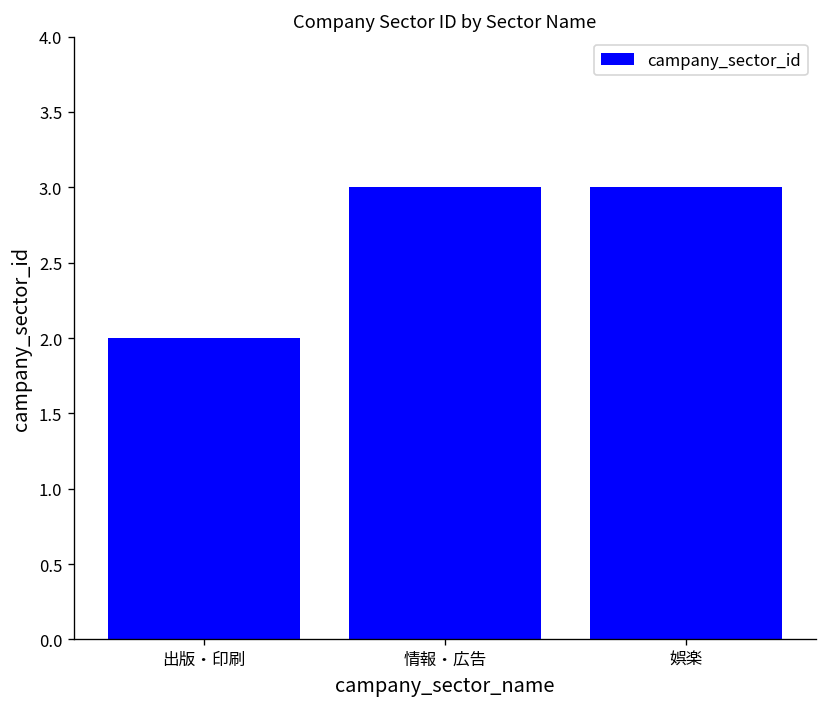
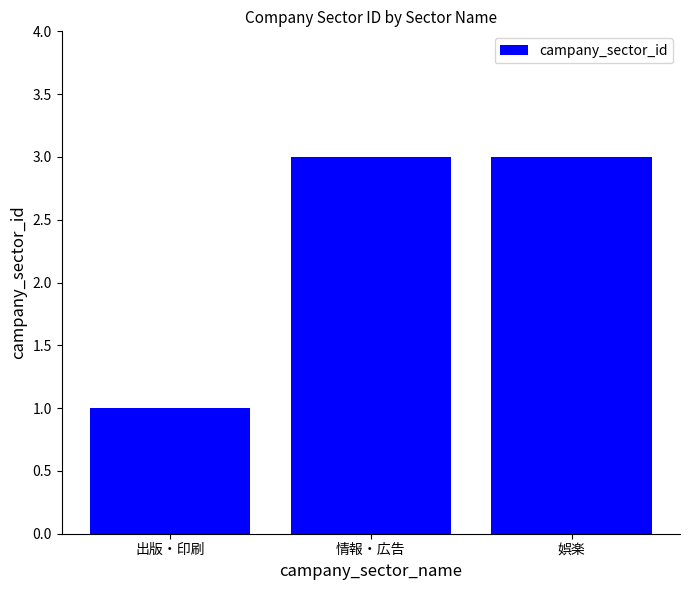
  {
-   "出版・印刷": 2,
+   "出版・印刷": 1,
    "情報・広告": 3,
    "娯楽": 3
  }
